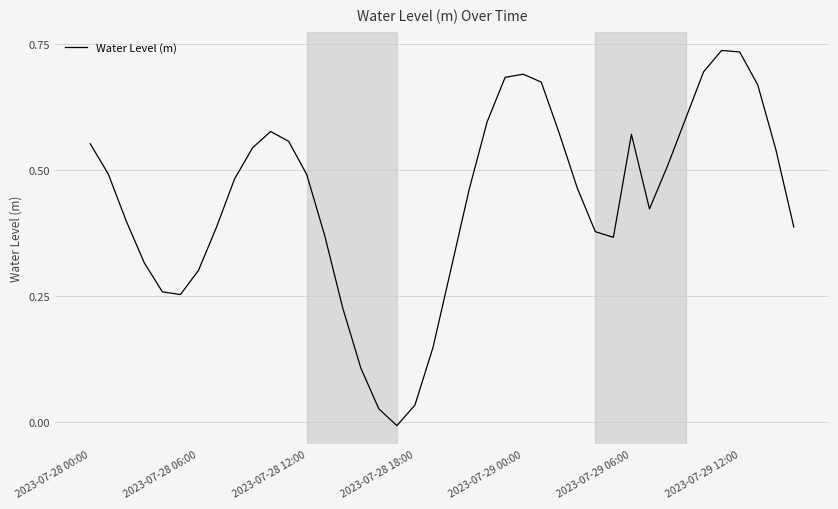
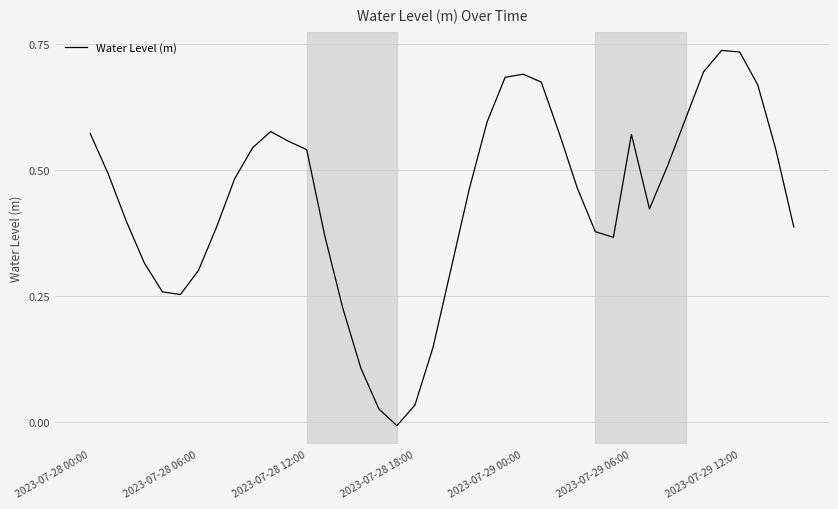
  {
-   "2023-07-28 00:00": 0.55,
+   "2023-07-28 00:00": 0.57,
    "2023-07-28 06:00": 0.30,
-   "2023-07-28 12:00": 0.49,
+   "2023-07-28 12:00": 0.54,
    "2023-07-28 18:00": 0.03,
    "2023-07-29 00:00": 0.69,
    "2023-07-29 06:00": 0.57,
    "2023-07-29 12:00": 0.73
  }
